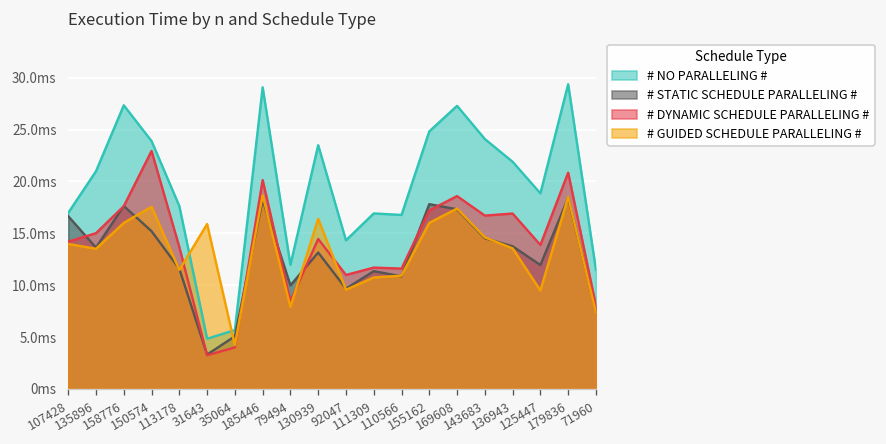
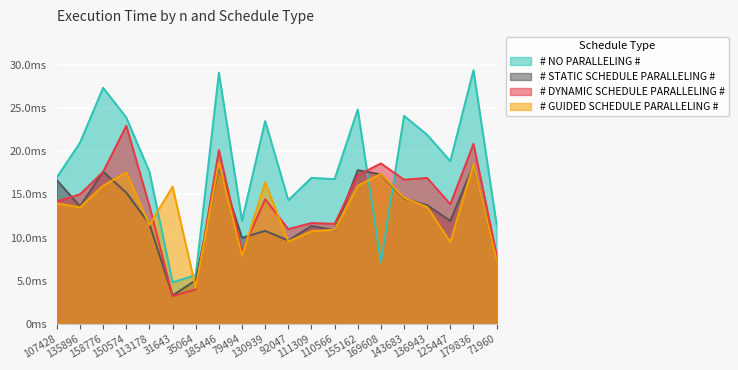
  {
    "# NO PARALLELING #": {
      "107428": "17ms",
      "135896": "21ms",
      "158776": "27ms",
      "150574": "24ms",
      "113178": "18ms",
      "31643": "5ms",
      "35064": "6ms",
      "185446": "29ms",
      "79494": "12ms",
      "130939": "23ms",
      "92047": "14ms",
      "111309": "17ms",
      "110566": "17ms",
      "155162": "25ms",
-     "169608": "27ms",
+     "169608": "7ms",
      "143683": "24ms",
      "136943": "22ms",
      "125447": "19ms",
      "179836": "29ms",
      "71960": "11ms"
    },
    "# STATIC SCHEDULE PARALLELING #": {
      "107428": "17ms",
      "150574": "15ms",
      "35064": "5ms",
      "185446": "18ms",
      "79494": "10ms",
-     "130939": "13ms",
+     "130939": "11ms",
      "111309": "11ms",
      "155162": "18ms",
      "125447": "12ms"
    },
    "# DYNAMIC SCHEDULE PARALLELING #": {
      "135896": "15ms",
      "150574": "23ms",
      "113178": "14ms",
      "185446": "20ms",
      "79494": "8ms",
      "130939": "14ms",
      "92047": "11ms",
      "111309": "12ms",
      "110566": "12ms",
      "155162": "17ms",
      "169608": "19ms",
      "143683": "17ms",
      "136943": "17ms",
      "125447": "14ms",
      "179836": "21ms",
      "71960": "8ms"
    },
    "# GUIDED SCHEDULE PARALLELING #": {
      "158776": "16ms",
      "150574": "18ms",
      "31643": "16ms",
      "185446": "19ms",
      "79494": "8ms",
      "130939": "16ms",
      "111309": "11ms",
      "155162": "16ms",
      "125447": "9ms"
    }
  }
